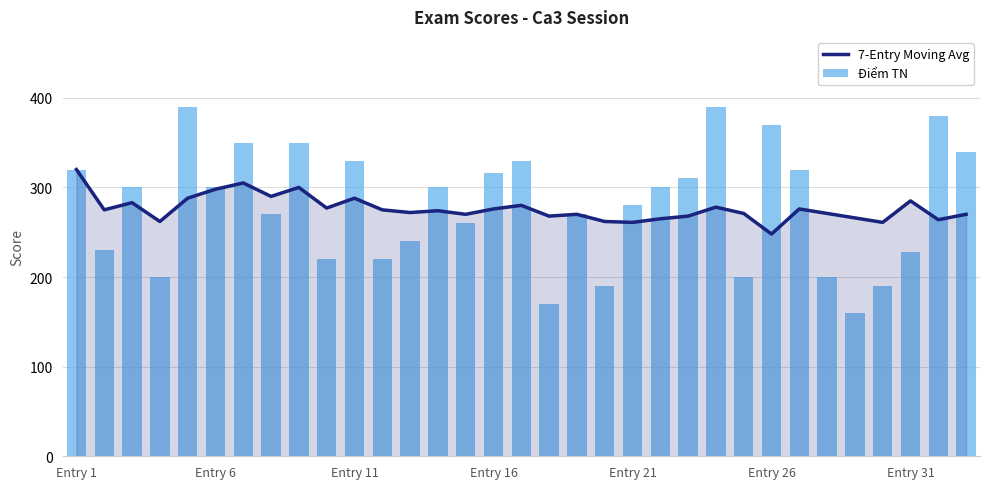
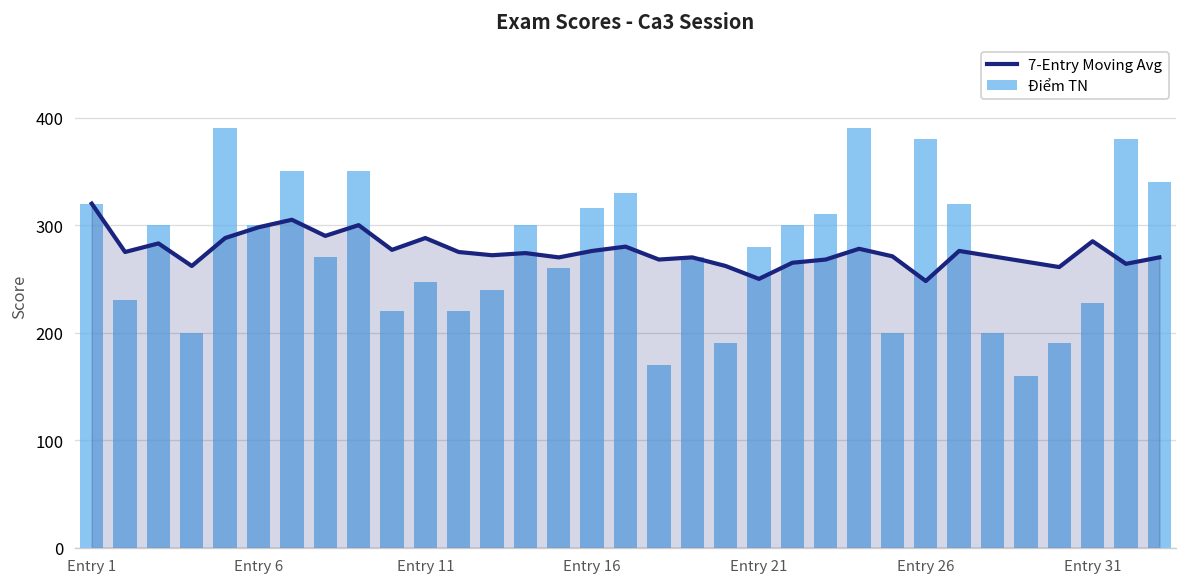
  {
    "7-Entry Moving Avg": {
      "Entry 1": 320,
      "Entry 6": 300,
      "Entry 11": 290,
      "Entry 16": 280,
-     "Entry 21": 260,
+     "Entry 21": 250,
      "Entry 26": 250,
      "Entry 31": 290
    },
    "Điểm TN": {
      "Entry 1": 320,
      "Entry 6": 300,
-     "Entry 11": 330,
+     "Entry 11": 250,
      "Entry 16": 320,
      "Entry 21": 280,
-     "Entry 26": 370,
+     "Entry 26": 380,
      "Entry 31": 230
    }
  }
